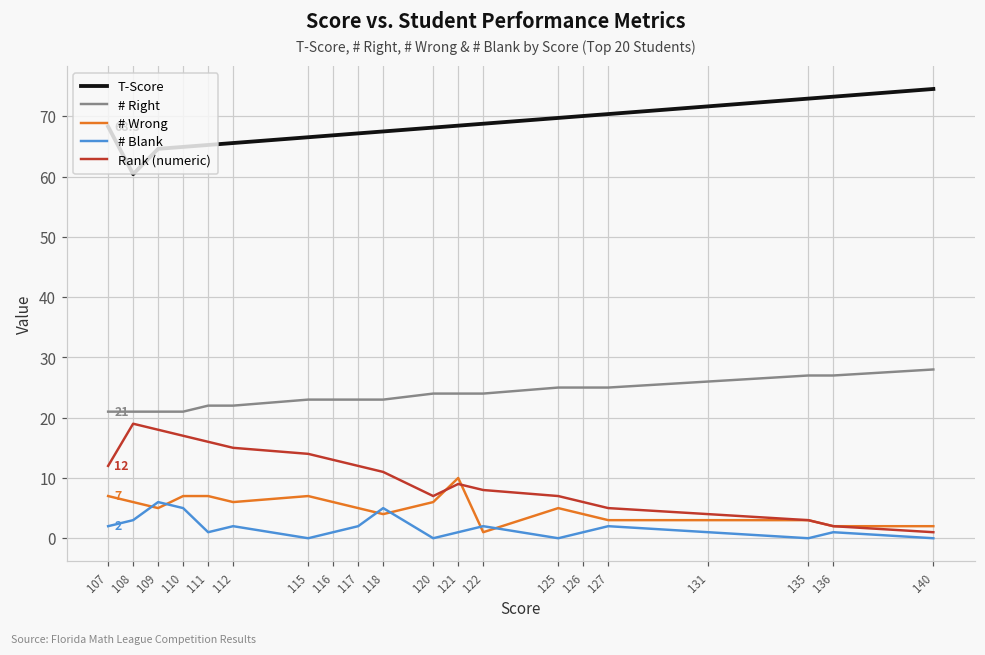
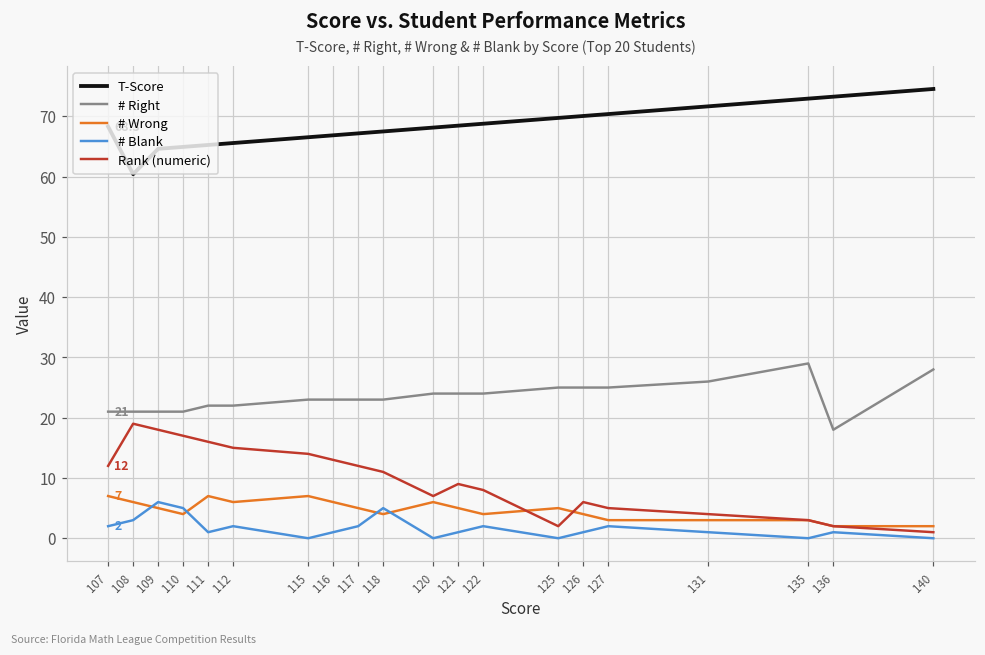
  {
    "T-Score": {
      "112": 66,
      "115": 67,
      "116": 67,
      "117": 67,
      "118": 67,
      "120": 68,
      "121": 68,
      "122": 69,
      "125": 70,
      "126": 70,
      "127": 70,
      "131": 72,
      "135": 73,
      "136": 73,
      "140": 75
    },
    "# Right": {
      "110": 21,
      "111": 22,
      "112": 22,
      "115": 23,
      "116": 23,
      "117": 23,
      "118": 23,
      "120": 24,
      "121": 24,
      "122": 24,
      "125": 25,
      "126": 25,
      "127": 25,
      "131": 26,
-     "135": 27,
-     "136": 27,
+     "135": 29,
+     "136": 18,
      "140": 28
    },
    "# Wrong": {
      "108": 6,
      "109": 5,
-     "110": 7,
+     "110": 4,
      "111": 7,
      "112": 6,
      "115": 7,
      "116": 6,
      "117": 5,
      "118": 4,
      "120": 6,
-     "121": 10,
-     "122": 1,
+     "121": 5,
+     "122": 4,
      "125": 5,
      "126": 4,
      "127": 3,
      "131": 3,
      "140": 2
    },
    "# Blank": {
      "107": 2
    },
    "Rank (numeric)": {
      "108": 19,
      "109": 18,
      "110": 17,
      "111": 16,
      "112": 15,
      "115": 14,
      "116": 13,
      "117": 12,
      "118": 11,
      "120": 7,
      "121": 9,
      "122": 8,
-     "125": 7,
+     "125": 2,
      "126": 6,
      "127": 5,
      "131": 4,
      "140": 1
    }
  }
